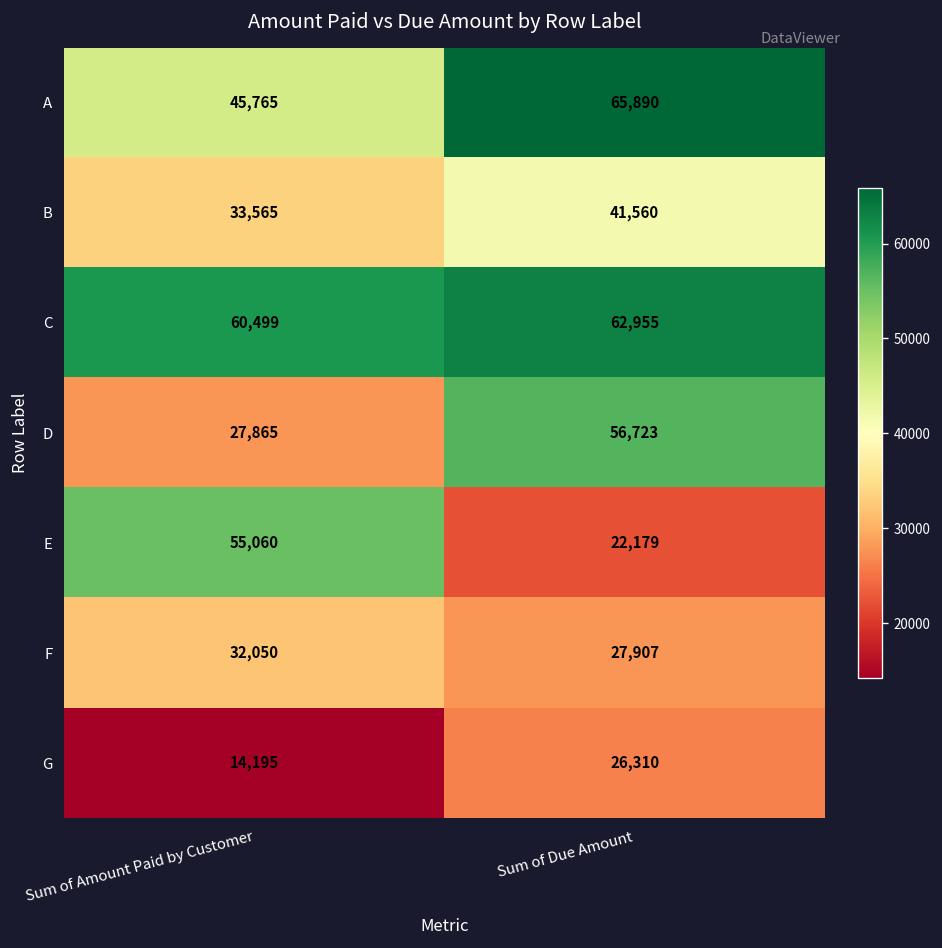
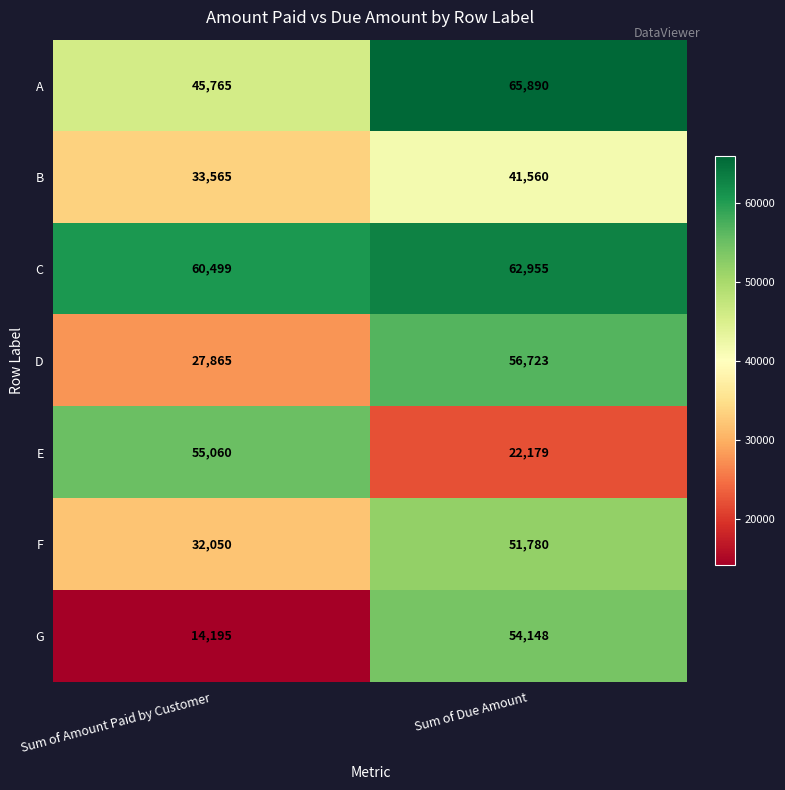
  {
    "A": {
      "Sum of Amount Paid by Customer": "45,765",
      "Sum of Due Amount": "65,890"
    },
    "B": {
      "Sum of Amount Paid by Customer": "33,565",
      "Sum of Due Amount": "41,560"
    },
    "C": {
      "Sum of Amount Paid by Customer": "60,499",
      "Sum of Due Amount": "62,955"
    },
    "D": {
      "Sum of Amount Paid by Customer": "27,865",
      "Sum of Due Amount": "56,723"
    },
    "E": {
      "Sum of Amount Paid by Customer": "55,060",
      "Sum of Due Amount": "22,179"
    },
    "F": {
      "Sum of Amount Paid by Customer": "32,050",
-     "Sum of Due Amount": "27,907"
+     "Sum of Due Amount": "51,780"
    },
    "G": {
      "Sum of Amount Paid by Customer": "14,195",
-     "Sum of Due Amount": "26,310"
+     "Sum of Due Amount": "54,148"
    }
  }
